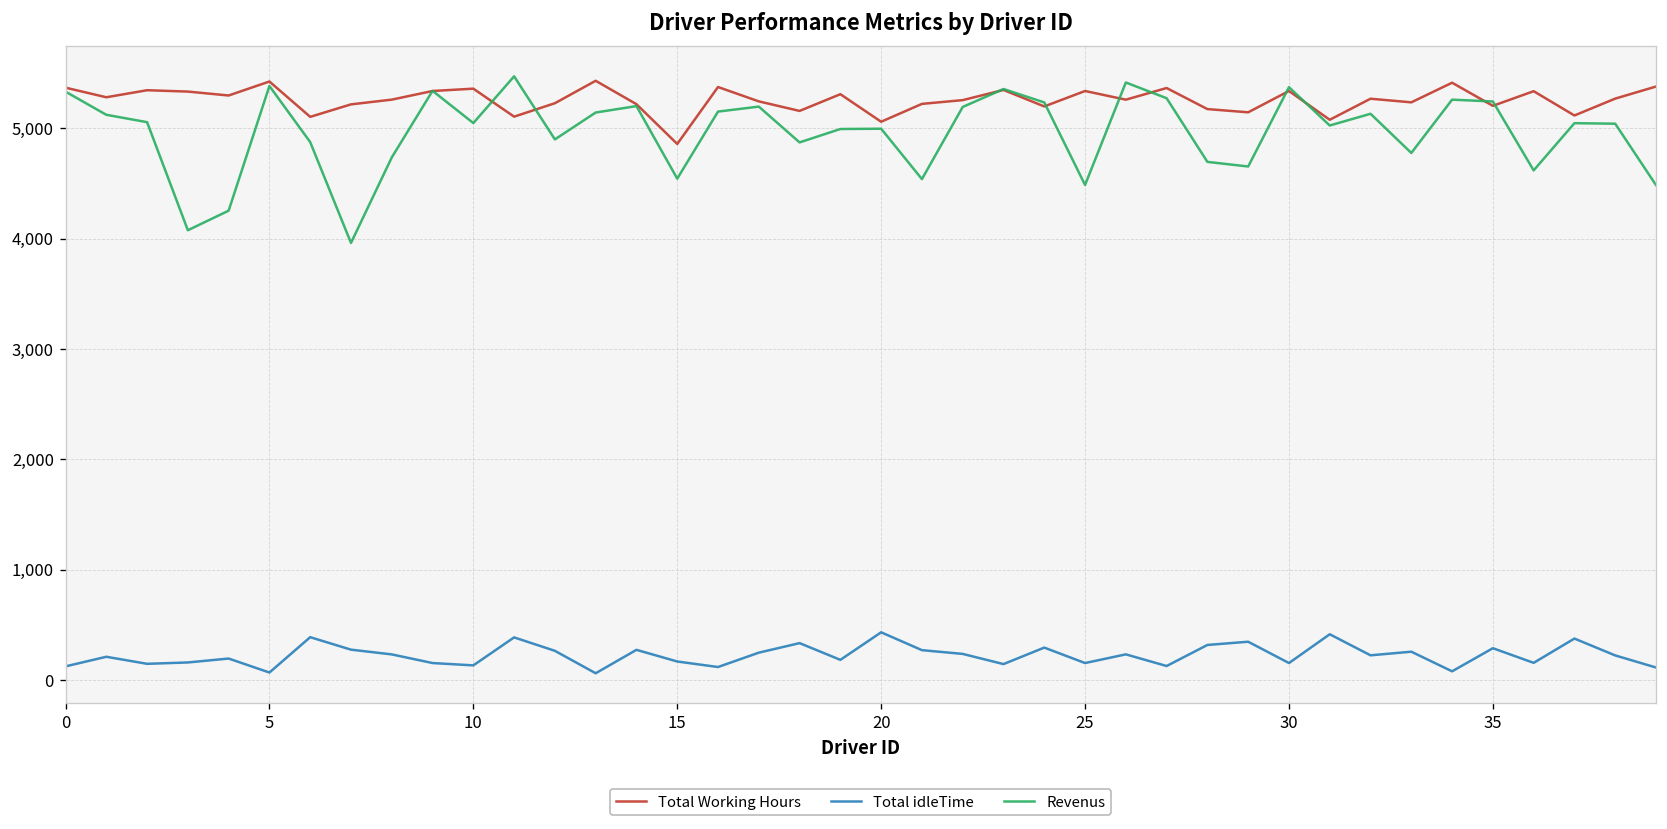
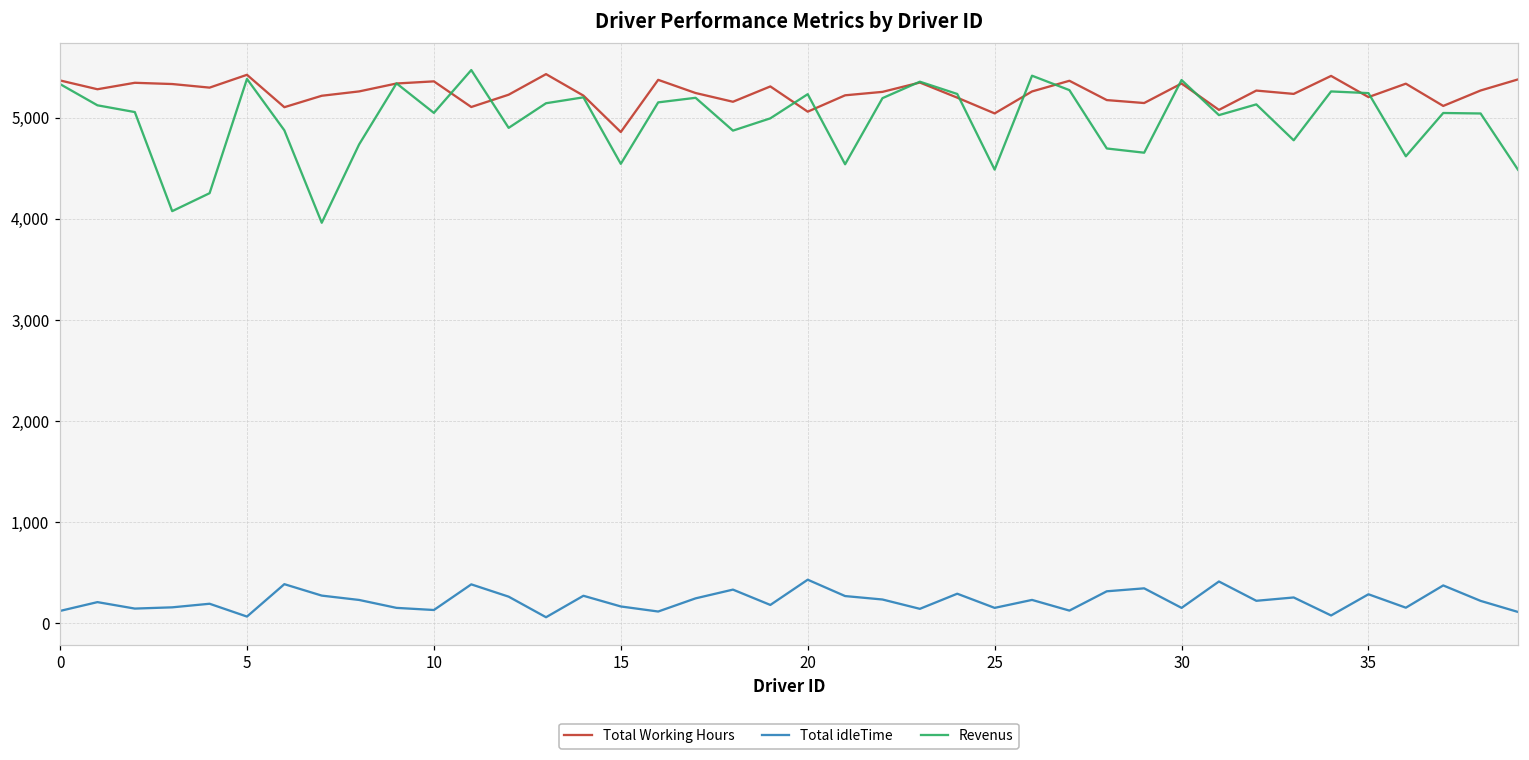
  {
    "Total Working Hours": {
      "0": "5,400",
      "5": "5,400",
      "10": "5,400",
      "15": "4,900",
      "20": "5,100",
-     "25": "5,300",
+     "25": "5,000",
      "30": "5,300",
      "35": "5,200"
    },
    "Total idleTime": {
      "0": "100",
      "5": "100",
      "10": "100",
      "15": "200",
      "20": "400",
      "25": "200",
      "30": "200",
      "35": "300"
    },
    "Revenus": {
      "0": "5,300",
      "5": "5,400",
      "10": "5,000",
      "15": "4,500",
-     "20": "5,000",
+     "20": "5,200",
      "25": "4,500",
      "30": "5,400",
      "35": "5,200"
    }
  }
